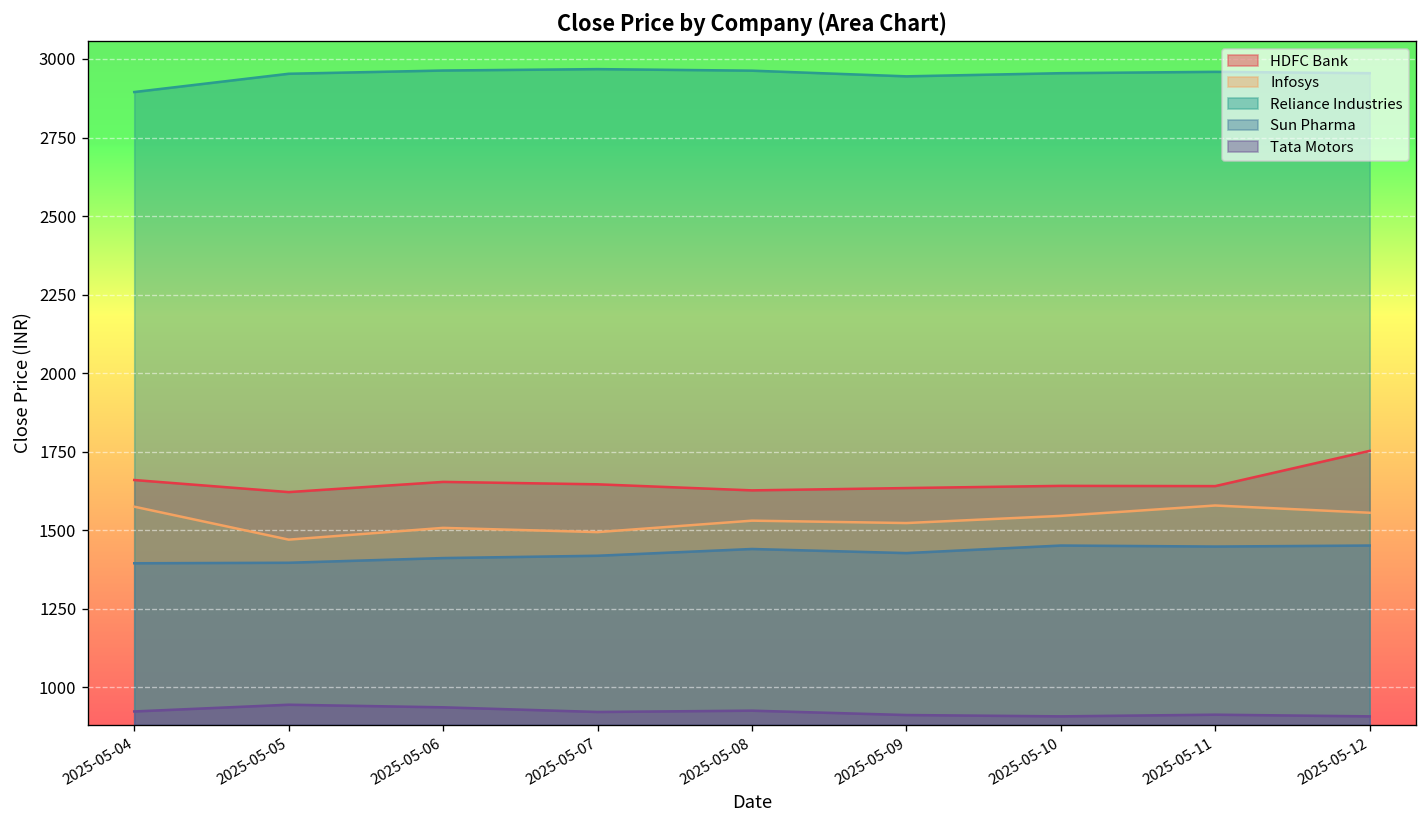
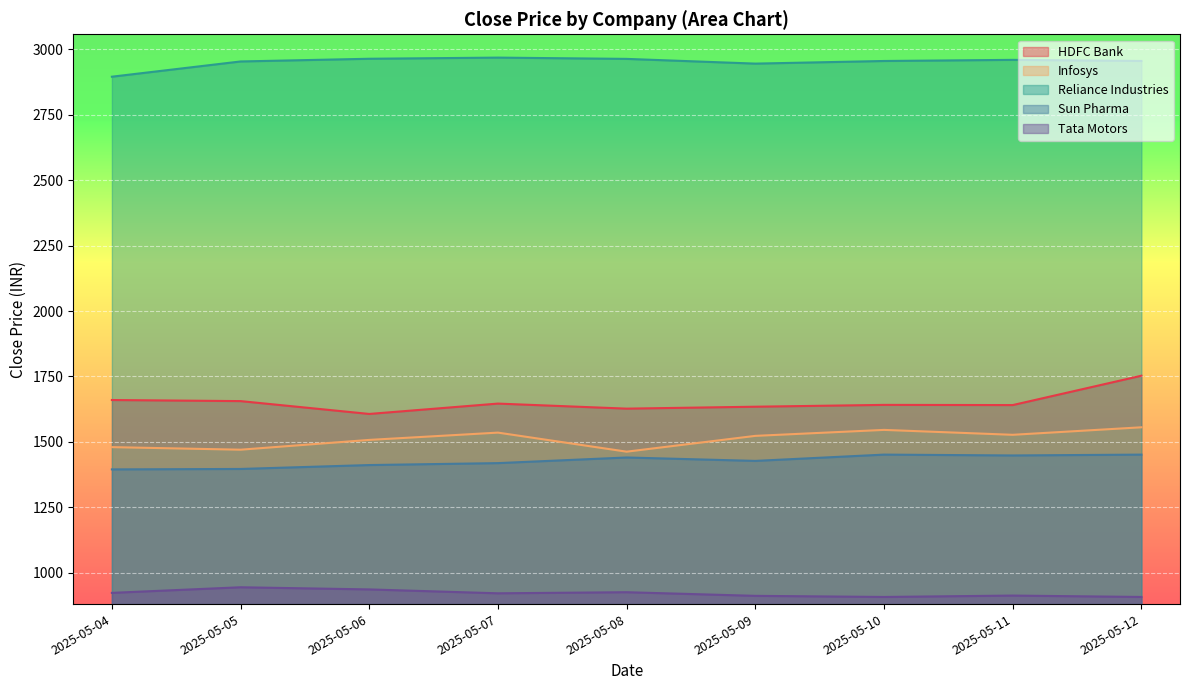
  {
    "HDFC Bank": {
      "2025-05-04": 1660,
-     "2025-05-05": 1620,
-     "2025-05-06": 1650,
+     "2025-05-05": 1660,
+     "2025-05-06": 1610,
      "2025-05-07": 1650,
      "2025-05-08": 1630,
      "2025-05-09": 1630,
      "2025-05-10": 1640,
      "2025-05-11": 1640,
      "2025-05-12": 1750
    },
    "Infosys": {
-     "2025-05-04": 1580,
+     "2025-05-04": 1480,
      "2025-05-05": 1470,
      "2025-05-06": 1510,
-     "2025-05-07": 1490,
-     "2025-05-08": 1530,
+     "2025-05-07": 1540,
+     "2025-05-08": 1460,
      "2025-05-09": 1520,
      "2025-05-10": 1550,
-     "2025-05-11": 1580,
+     "2025-05-11": 1530,
      "2025-05-12": 1560
    }
  }
